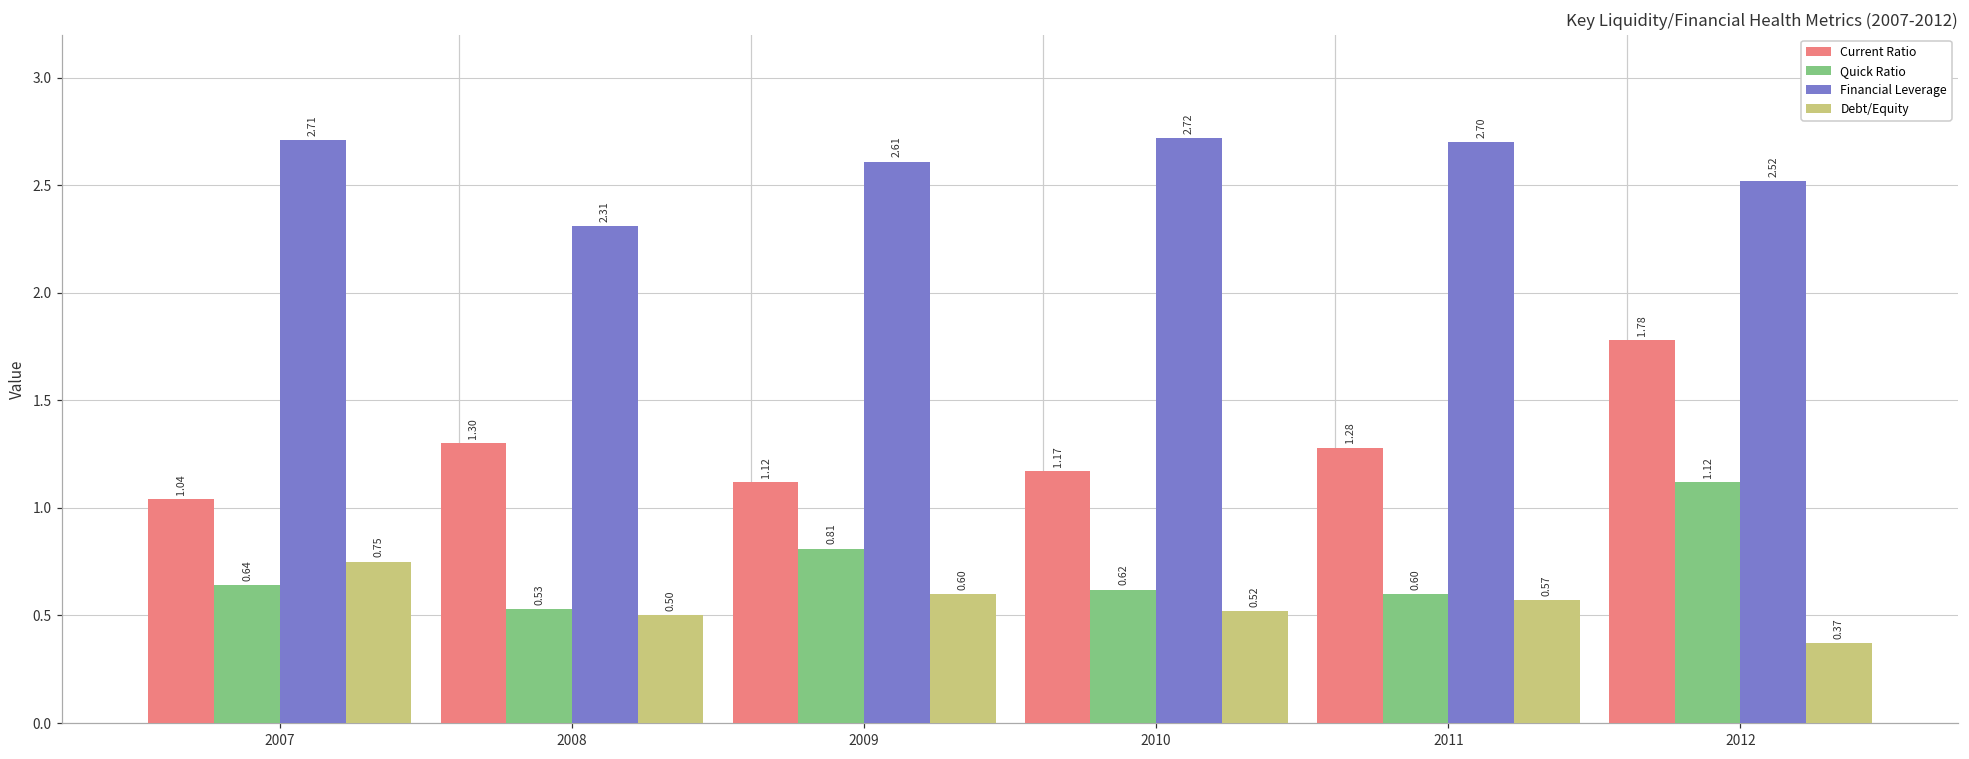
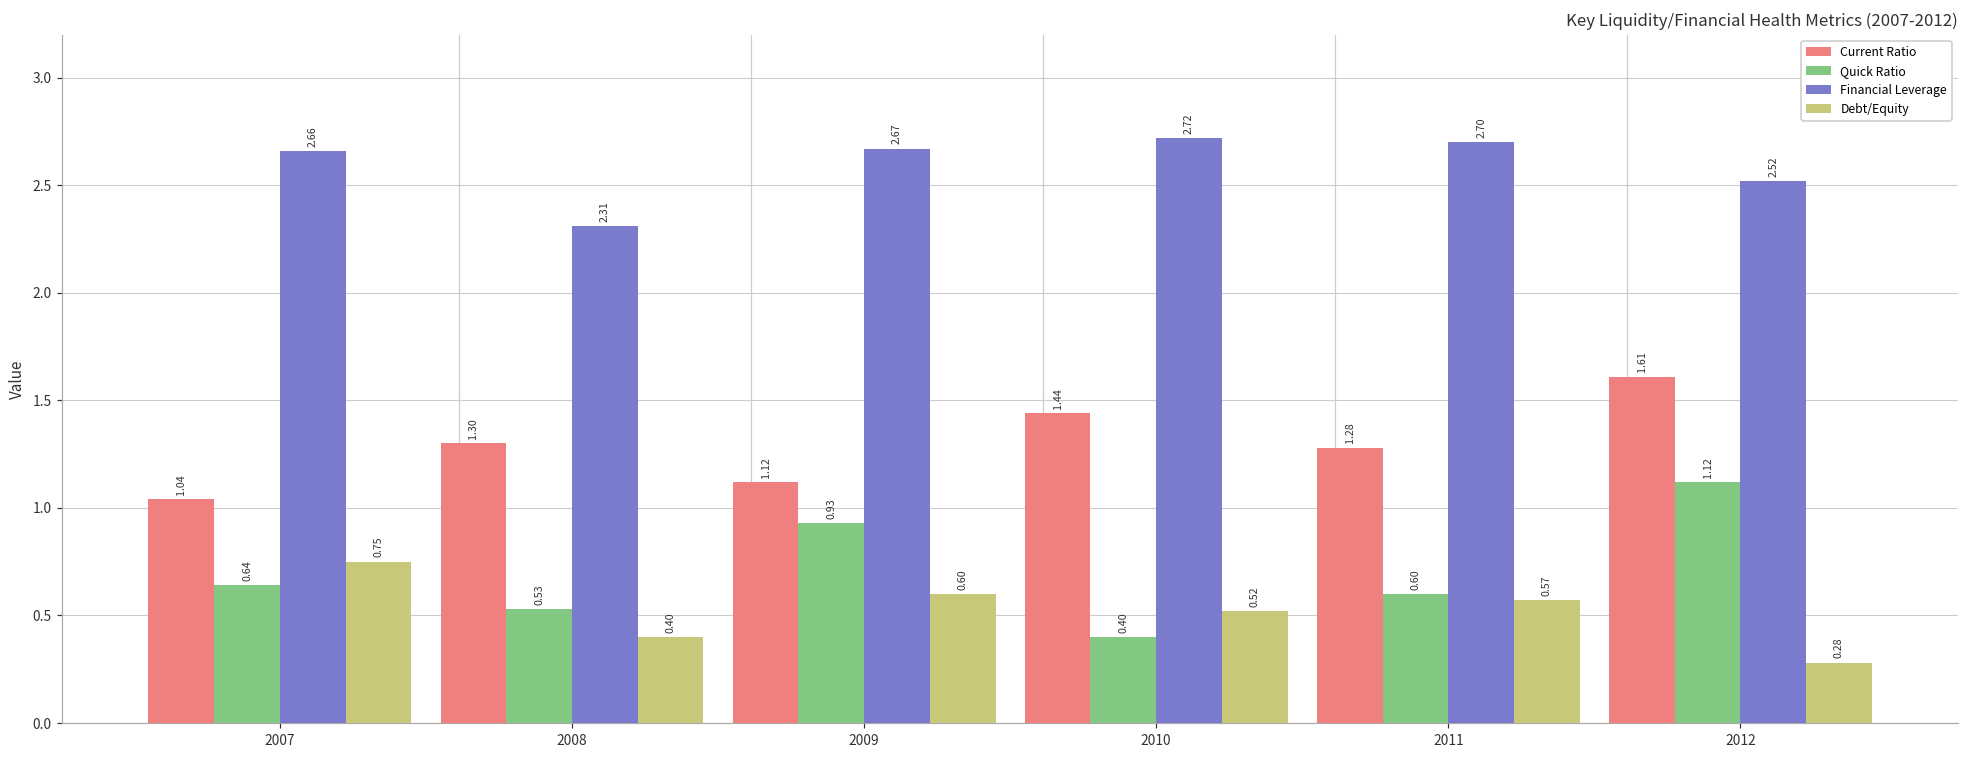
  {
    "Current Ratio": {
      "2007": 1.04,
      "2008": 1.30,
      "2009": 1.12,
-     "2010": 1.17,
+     "2010": 1.44,
      "2011": 1.28,
-     "2012": 1.78
+     "2012": 1.61
    },
    "Quick Ratio": {
      "2007": 0.64,
      "2008": 0.53,
-     "2009": 0.81,
-     "2010": 0.62,
+     "2009": 0.93,
+     "2010": 0.40,
      "2011": 0.60,
      "2012": 1.12
    },
    "Financial Leverage": {
-     "2007": 2.71,
+     "2007": 2.66,
      "2008": 2.31,
-     "2009": 2.61,
+     "2009": 2.67,
      "2010": 2.72,
      "2011": 2.70,
      "2012": 2.52
    },
    "Debt/Equity": {
      "2007": 0.75,
-     "2008": 0.50,
+     "2008": 0.40,
      "2009": 0.60,
      "2010": 0.52,
      "2011": 0.57,
-     "2012": 0.37
+     "2012": 0.28
    }
  }
